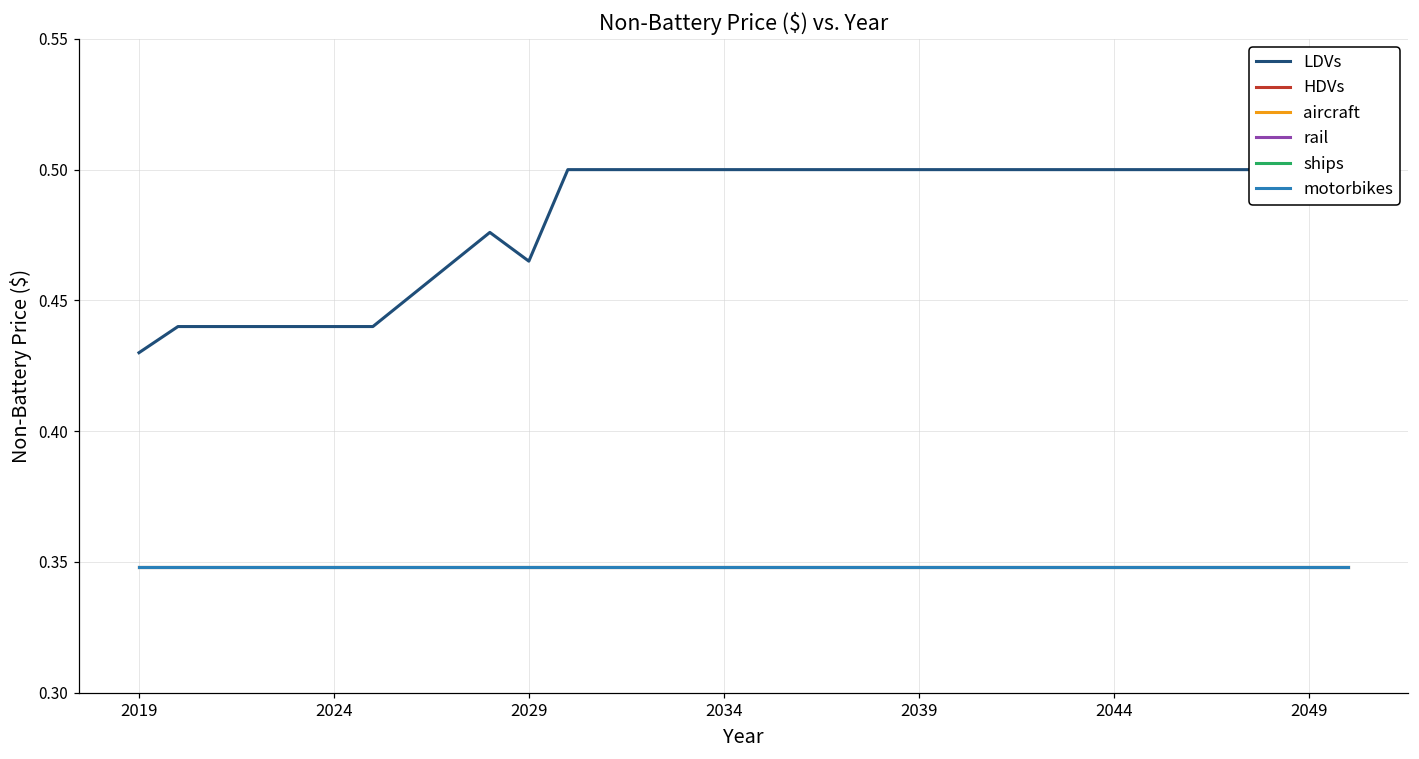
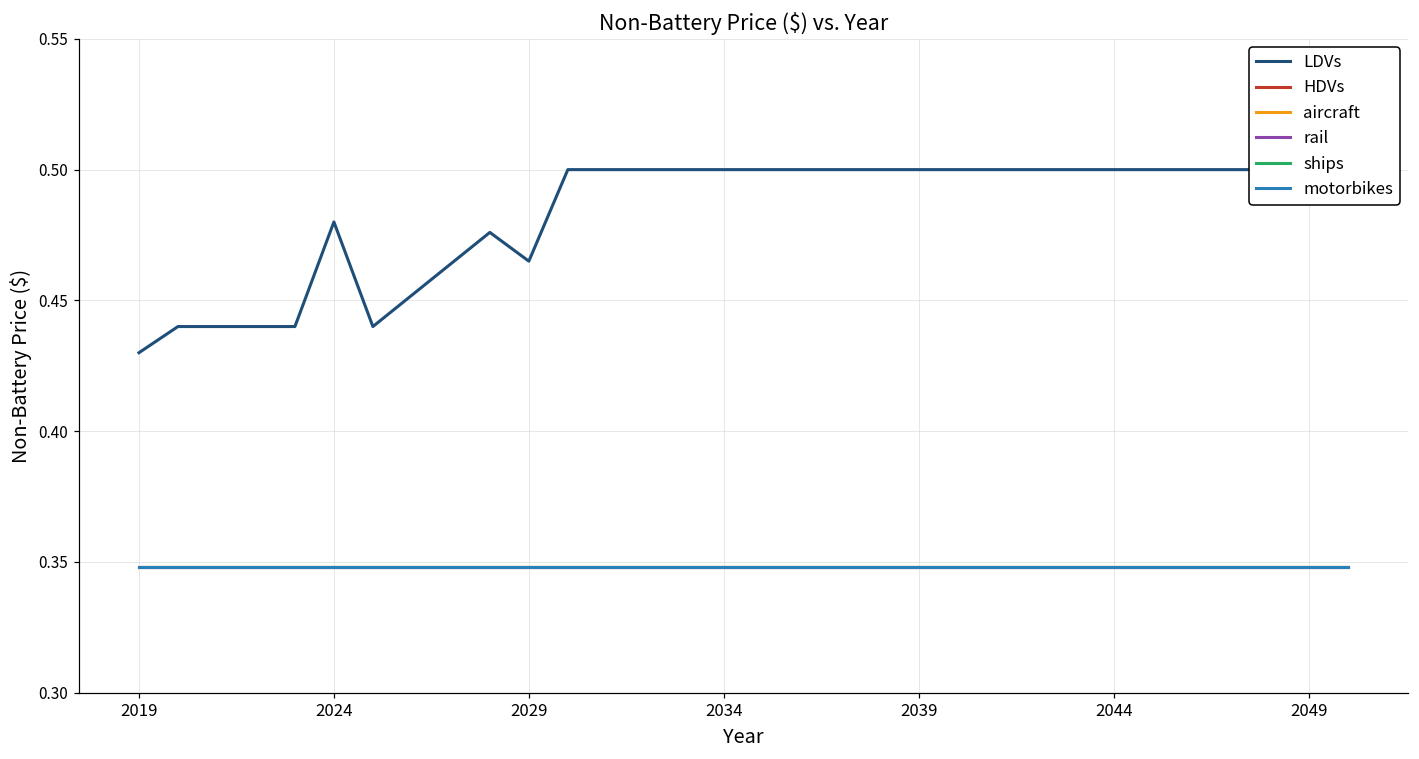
  {
    "LDVs": {
      "2019": 0.43,
-     "2024": 0.44,
+     "2024": 0.48,
      "2029": 0.465,
      "2034": 0.50,
      "2039": 0.50,
      "2044": 0.50
    },
    "motorbikes": {
      "2019": 0.348,
      "2024": 0.348,
      "2029": 0.348,
      "2034": 0.348,
      "2039": 0.348,
      "2044": 0.348,
      "2049": 0.348
    }
  }
